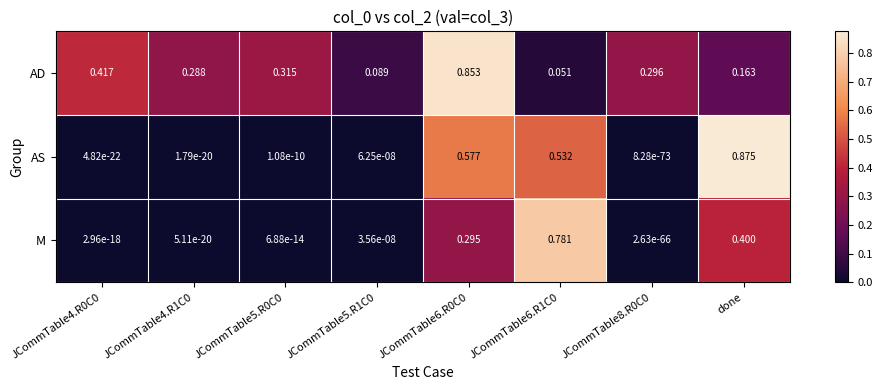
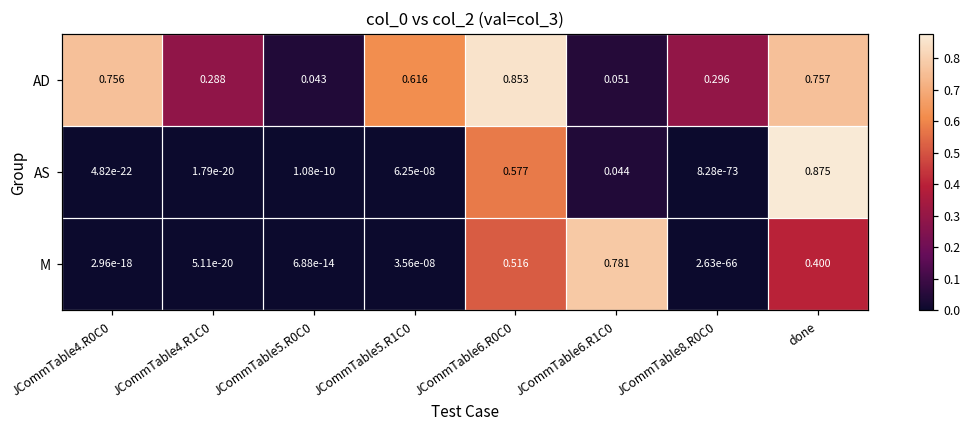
  {
    "AD": {
-     "JCommTable4.R0C0": "0.417",
+     "JCommTable4.R0C0": "0.756",
      "JCommTable4.R1C0": "0.288",
-     "JCommTable5.R0C0": "0.315",
-     "JCommTable5.R1C0": "0.089",
+     "JCommTable5.R0C0": "0.043",
+     "JCommTable5.R1C0": "0.616",
      "JCommTable6.R0C0": "0.853",
      "JCommTable6.R1C0": "0.051",
      "JCommTable8.R0C0": "0.296",
-     "done": "0.163"
+     "done": "0.757"
    },
    "AS": {
      "JCommTable4.R0C0": "4.82e-22",
      "JCommTable4.R1C0": "1.79e-20",
      "JCommTable5.R0C0": "1.08e-10",
      "JCommTable5.R1C0": "6.25e-08",
      "JCommTable6.R0C0": "0.577",
-     "JCommTable6.R1C0": "0.532",
+     "JCommTable6.R1C0": "0.044",
      "JCommTable8.R0C0": "8.28e-73",
      "done": "0.875"
    },
    "M": {
      "JCommTable4.R0C0": "2.96e-18",
      "JCommTable4.R1C0": "5.11e-20",
      "JCommTable5.R0C0": "6.88e-14",
      "JCommTable5.R1C0": "3.56e-08",
-     "JCommTable6.R0C0": "0.295",
+     "JCommTable6.R0C0": "0.516",
      "JCommTable6.R1C0": "0.781",
      "JCommTable8.R0C0": "2.63e-66",
      "done": "0.400"
    }
  }
